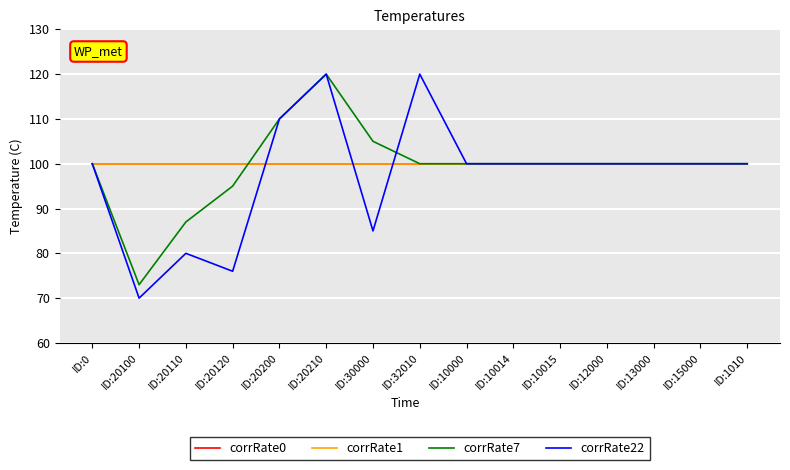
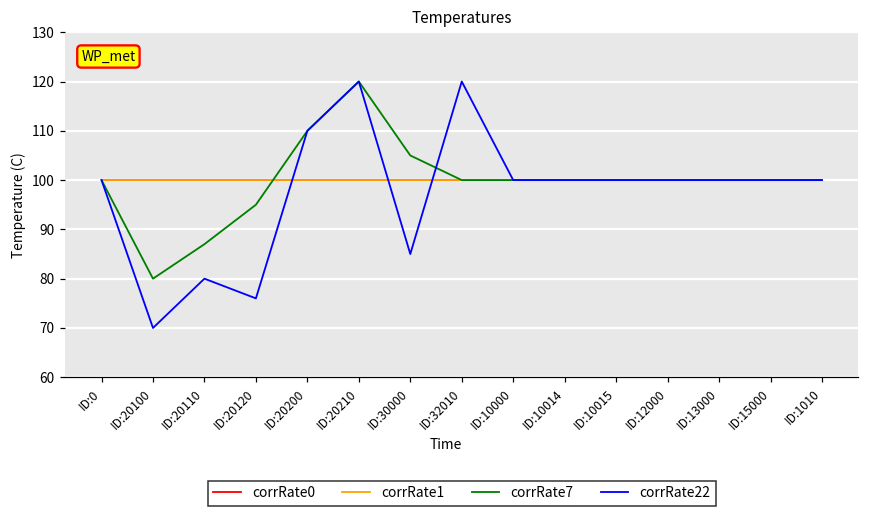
  {
    "corrRate1": {
      "ID:20100": 100,
      "ID:20110": 100,
      "ID:20120": 100,
      "ID:20200": 100,
      "ID:20210": 100,
      "ID:30000": 100
    },
    "corrRate7": {
-     "ID:20100": 73,
+     "ID:20100": 80,
      "ID:20110": 87,
      "ID:20120": 95,
      "ID:30000": 105
    },
    "corrRate22": {
      "ID:20100": 70,
      "ID:20110": 80,
      "ID:20120": 76,
      "ID:30000": 85,
      "ID:32010": 120
    }
  }
